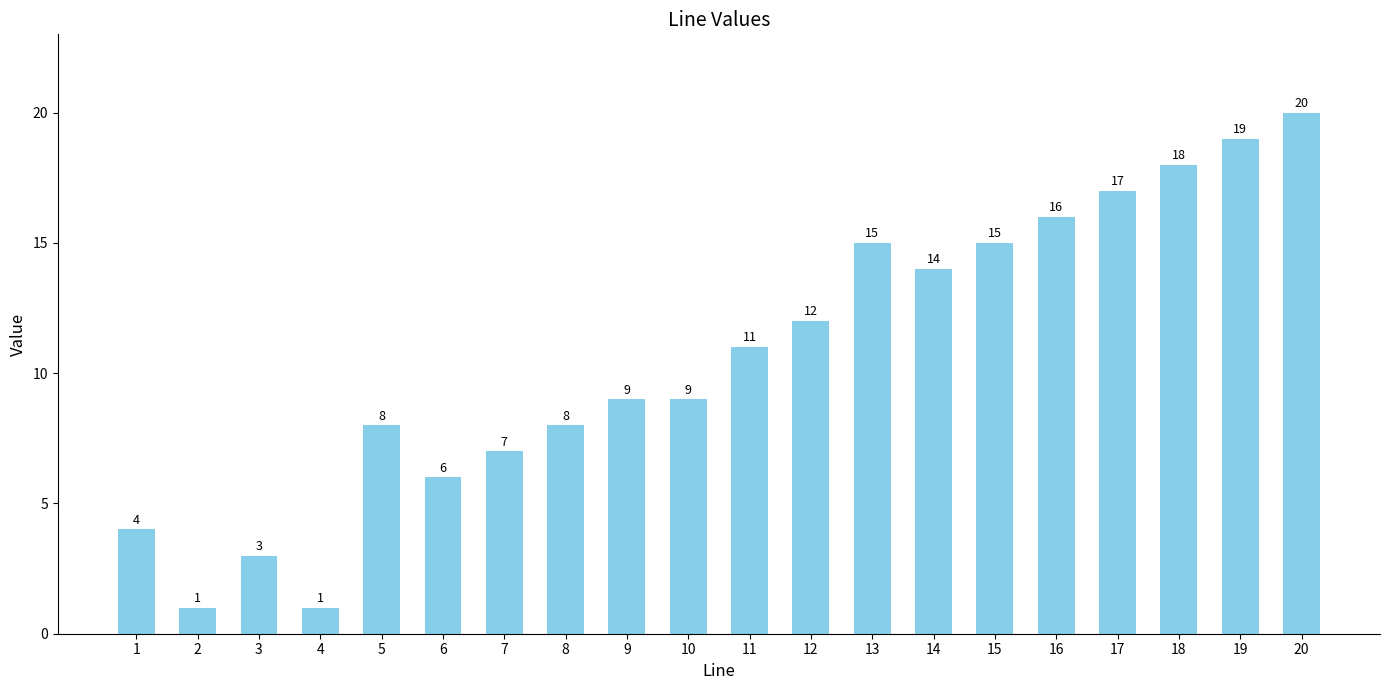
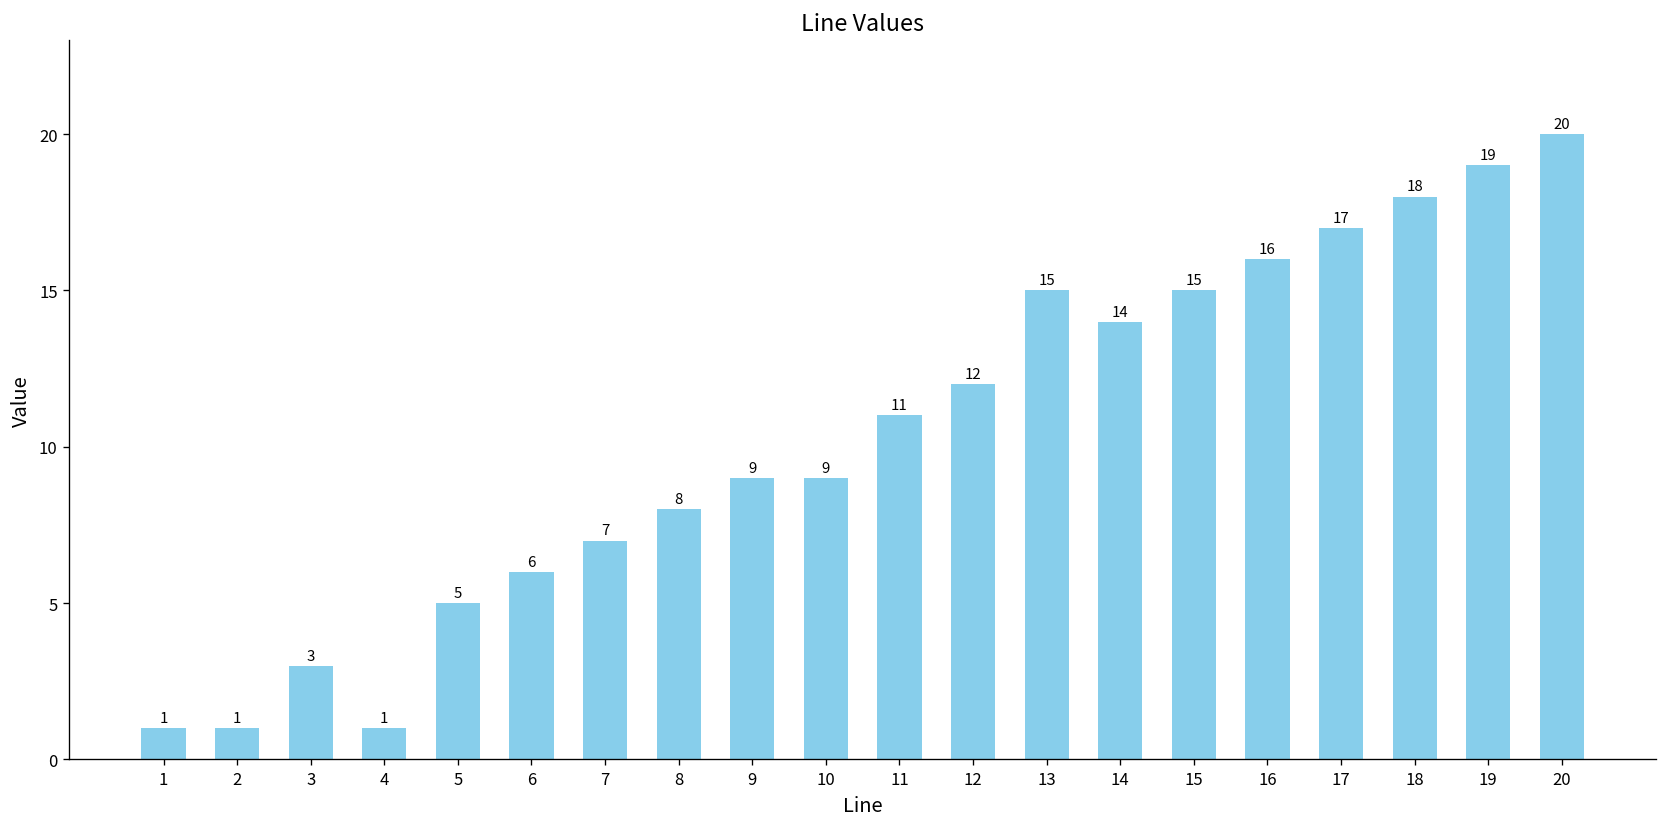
  {
-   "1": 4,
+   "1": 1,
    "2": 1,
    "3": 3,
    "4": 1,
-   "5": 8,
+   "5": 5,
    "6": 6,
    "7": 7,
    "8": 8,
    "9": 9,
    "10": 9,
    "11": 11,
    "12": 12,
    "13": 15,
    "14": 14,
    "15": 15,
    "16": 16,
    "17": 17,
    "18": 18,
    "19": 19,
    "20": 20
  }
